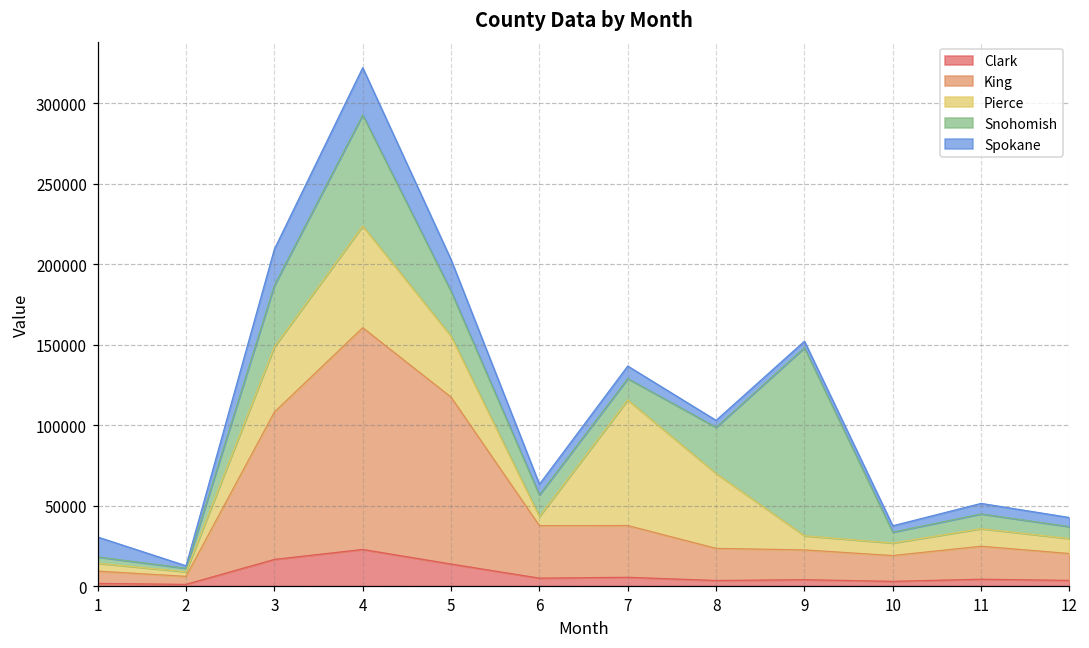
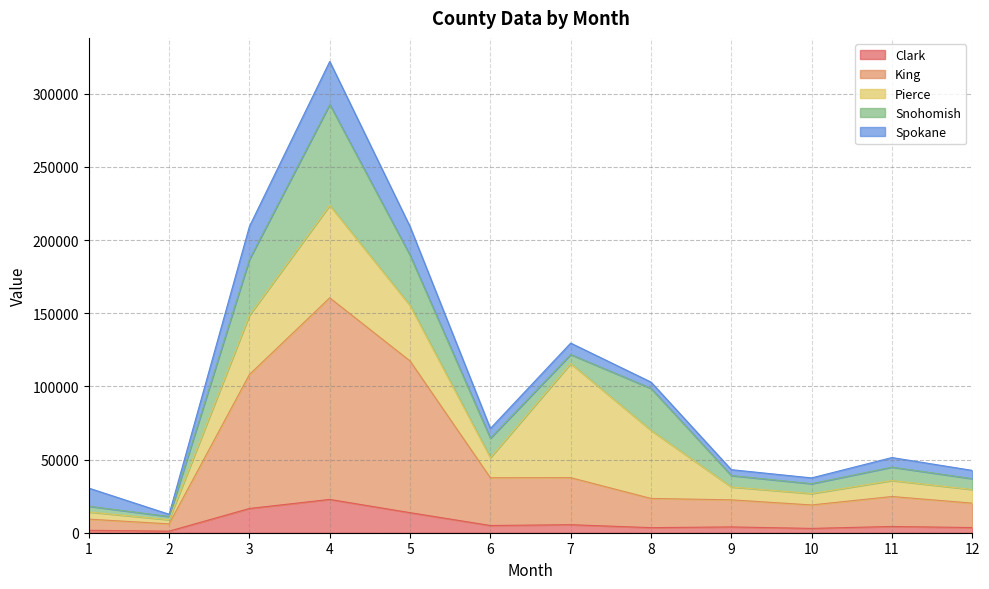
  {
    "Pierce": {
      "1": 5000,
      "2": 3000,
      "3": 41000,
      "4": 63000,
      "5": 38000,
-     "6": 6000,
+     "6": 14000,
      "7": 78000,
      "8": 47000,
      "9": 9000,
      "10": 8000,
      "11": 11000,
      "12": 9000
    },
    "Snohomish": {
      "1": 4000,
      "3": 38000,
      "4": 69000,
-     "5": 28000,
+     "5": 34000,
      "6": 13000,
-     "7": 13000,
+     "7": 6000,
      "8": 29000,
-     "9": 117000,
+     "9": 8000,
      "10": 7000,
      "11": 9000,
      "12": 7000
    },
    "Spokane": {
      "1": 12000,
      "3": 23000,
      "4": 29000,
      "5": 20000,
      "6": 7000,
      "7": 8000,
      "8": 4000,
      "9": 4000,
      "10": 4000,
      "11": 7000,
      "12": 6000
    }
  }
